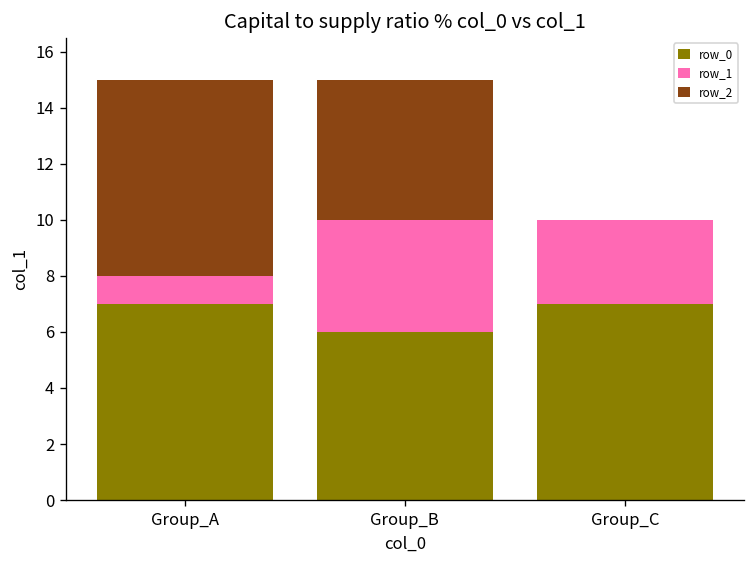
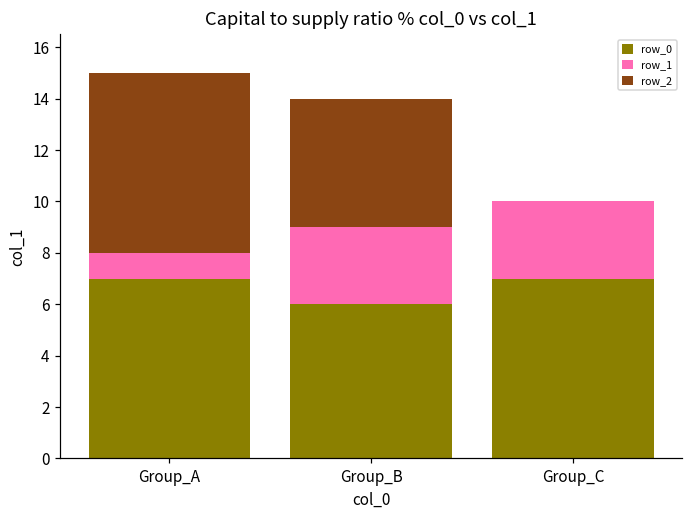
  {
    "row_0": {
      "Group_A": 7,
      "Group_B": 6,
      "Group_C": 7
    },
    "row_1": {
      "Group_A": 1,
-     "Group_B": 4,
+     "Group_B": 3,
      "Group_C": 3
    },
    "row_2": {
      "Group_A": 7,
      "Group_B": 5,
      "Group_C": 0
    }
  }
